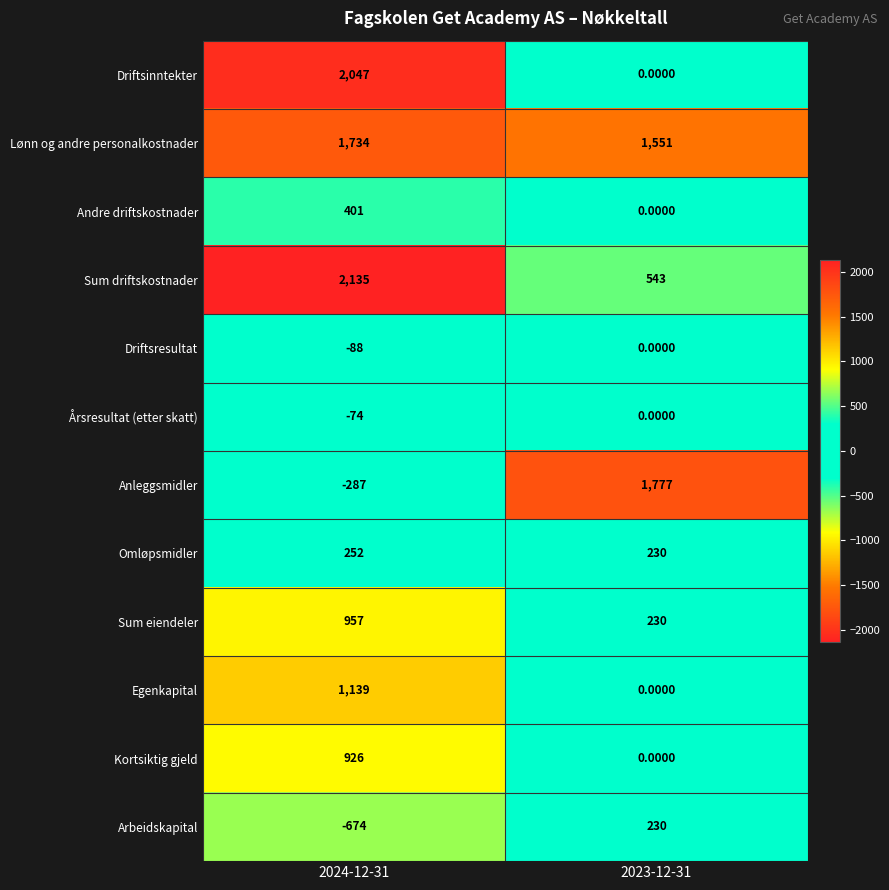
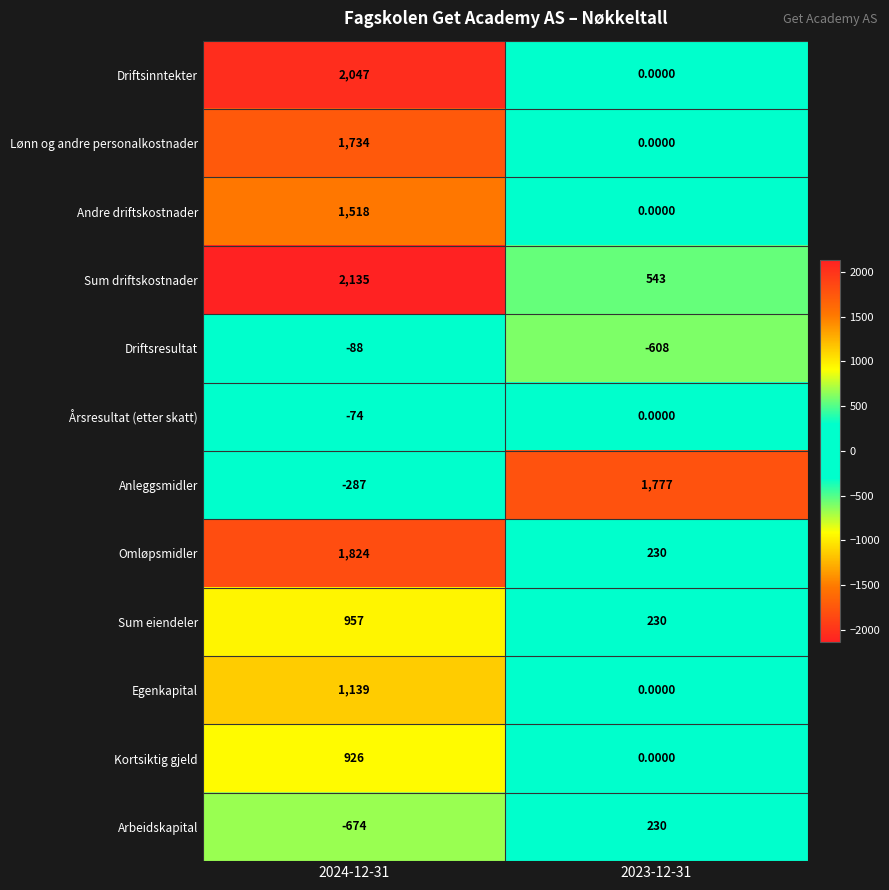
  {
    "Driftsinntekter": {
      "2024-12-31": "2,047",
      "2023-12-31": "0.0000"
    },
    "Lønn og andre personalkostnader": {
      "2024-12-31": "1,734",
-     "2023-12-31": "1,551"
+     "2023-12-31": "0.0000"
    },
    "Andre driftskostnader": {
-     "2024-12-31": "401",
+     "2024-12-31": "1,518",
      "2023-12-31": "0.0000"
    },
    "Sum driftskostnader": {
      "2024-12-31": "2,135",
      "2023-12-31": "543"
    },
    "Driftsresultat": {
      "2024-12-31": "-88",
-     "2023-12-31": "0.0000"
+     "2023-12-31": "-608"
    },
    "Årsresultat (etter skatt)": {
      "2024-12-31": "-74",
      "2023-12-31": "0.0000"
    },
    "Anleggsmidler": {
      "2024-12-31": "-287",
      "2023-12-31": "1,777"
    },
    "Omløpsmidler": {
-     "2024-12-31": "252",
+     "2024-12-31": "1,824",
      "2023-12-31": "230"
    },
    "Sum eiendeler": {
      "2024-12-31": "957",
      "2023-12-31": "230"
    },
    "Egenkapital": {
      "2024-12-31": "1,139",
      "2023-12-31": "0.0000"
    },
    "Kortsiktig gjeld": {
      "2024-12-31": "926",
      "2023-12-31": "0.0000"
    },
    "Arbeidskapital": {
      "2024-12-31": "-674",
      "2023-12-31": "230"
    }
  }
